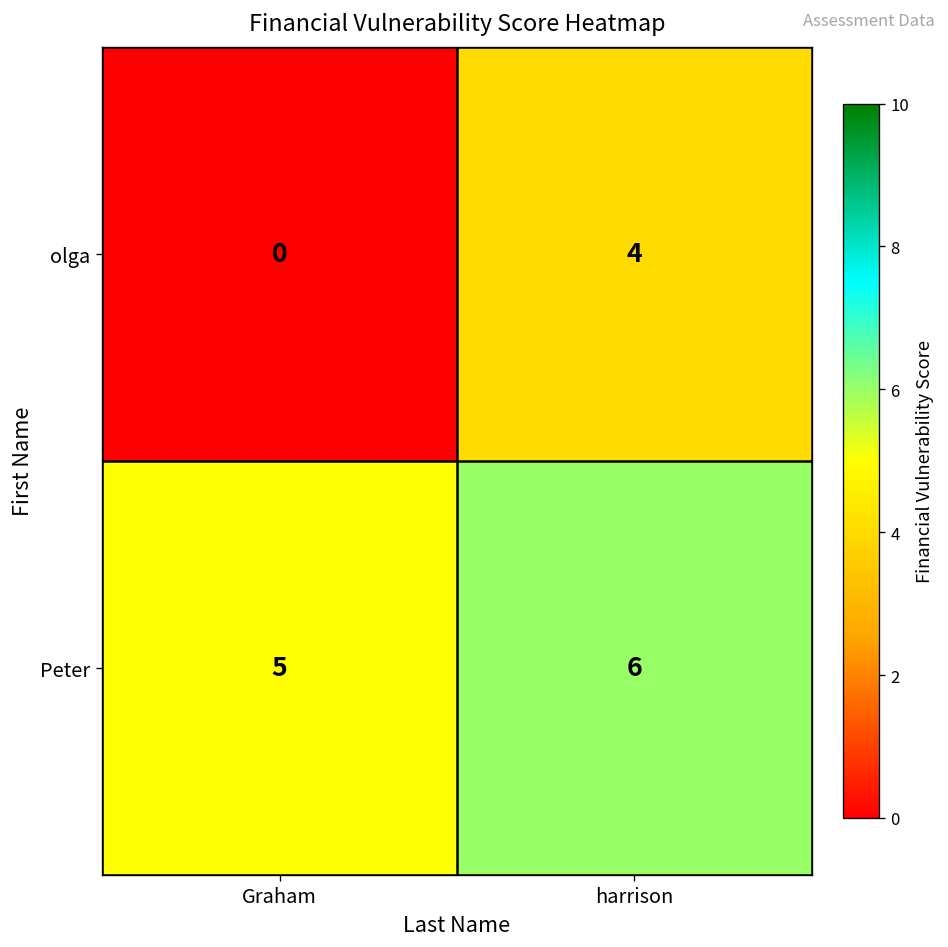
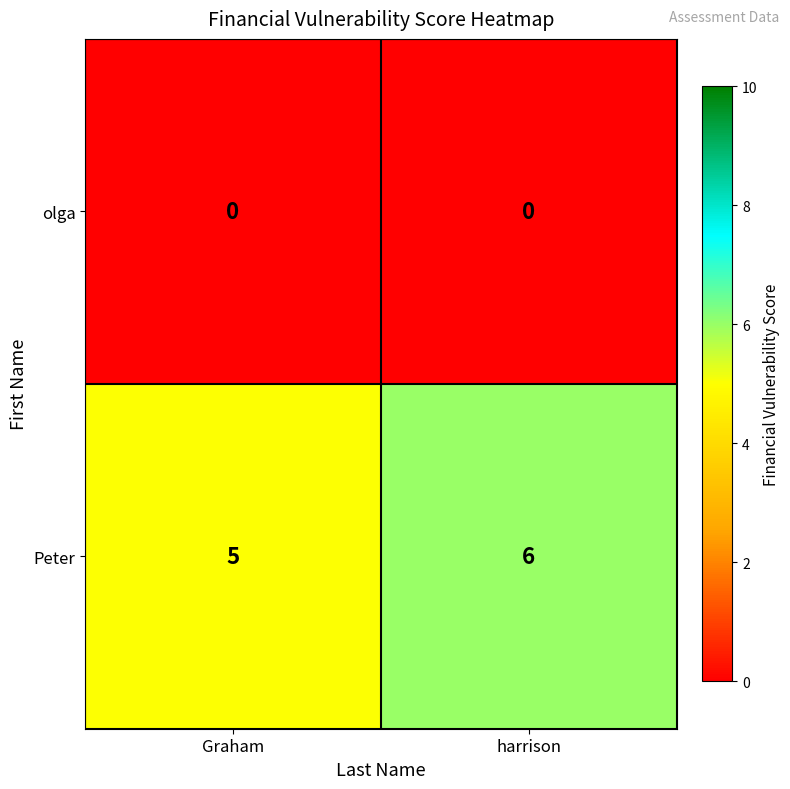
  {
    "olga": {
      "Graham": 0,
-     "harrison": 4
+     "harrison": 0
    },
    "Peter": {
      "Graham": 5,
      "harrison": 6
    }
  }
